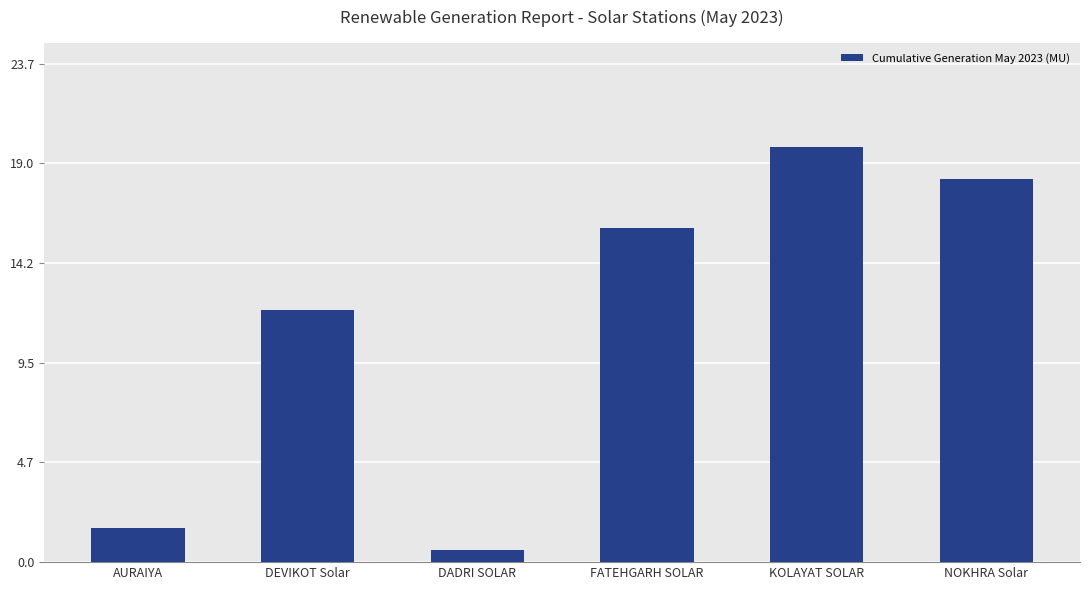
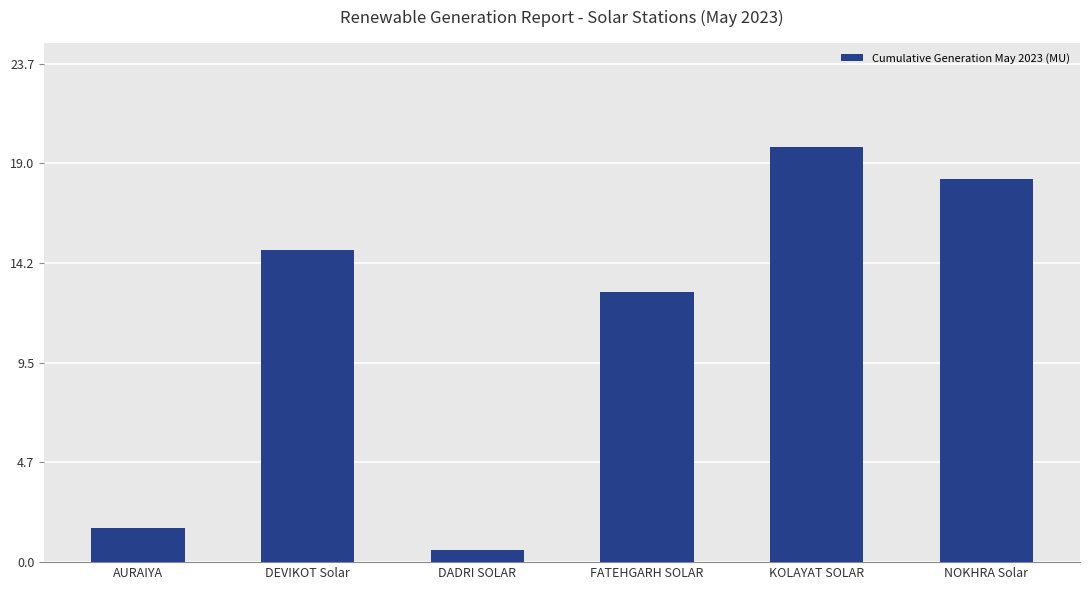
  {
    "AURAIYA": 1.6,
-   "DEVIKOT Solar": 12.0,
+   "DEVIKOT Solar": 14.8,
    "DADRI SOLAR": 0.6,
-   "FATEHGARH SOLAR": 15.9,
+   "FATEHGARH SOLAR": 12.9,
    "KOLAYAT SOLAR": 19.8,
    "NOKHRA Solar": 18.2
  }
